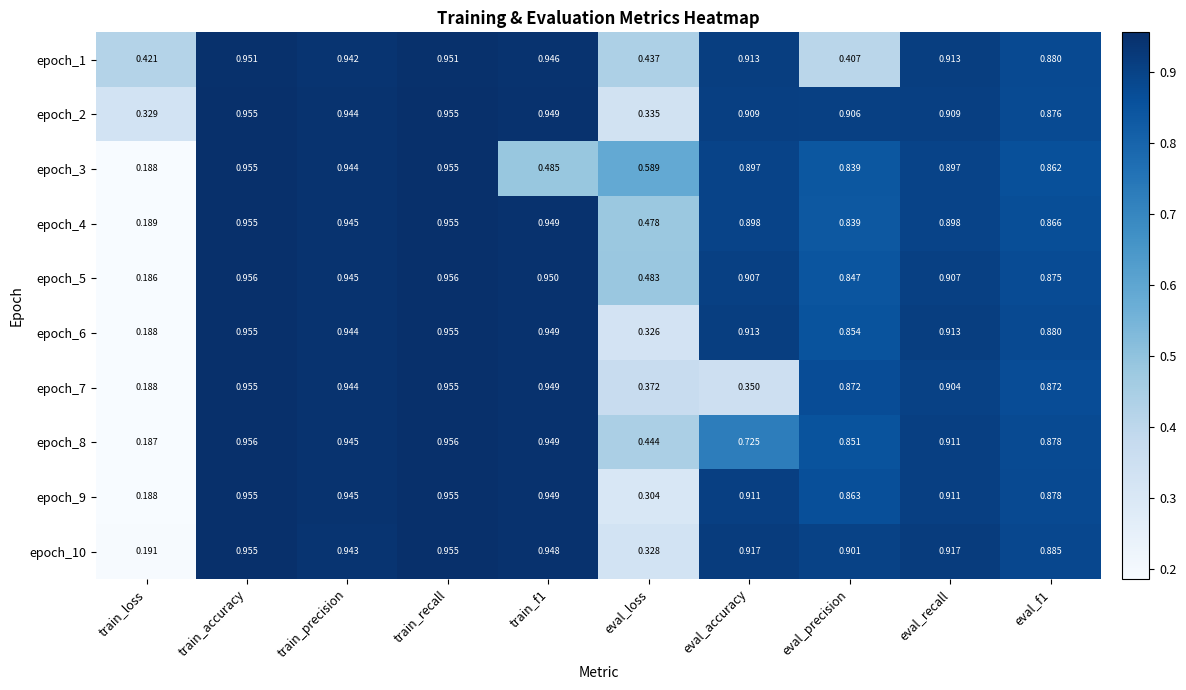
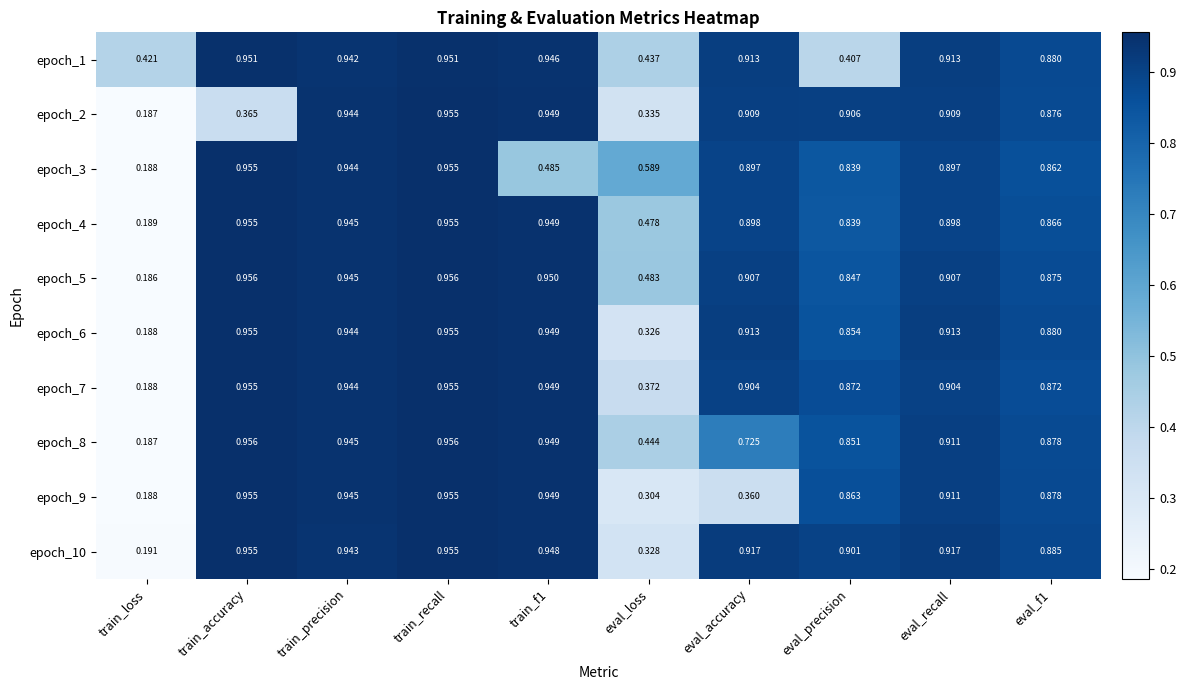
  {
    "epoch_1": {
      "train_loss": 0.421,
      "train_accuracy": 0.951,
      "train_precision": 0.942,
      "train_recall": 0.951,
      "train_f1": 0.946,
      "eval_loss": 0.437,
      "eval_accuracy": 0.913,
      "eval_precision": 0.407,
      "eval_recall": 0.913,
      "eval_f1": 0.880
    },
    "epoch_2": {
-     "train_loss": 0.329,
-     "train_accuracy": 0.955,
+     "train_loss": 0.187,
+     "train_accuracy": 0.365,
      "train_precision": 0.944,
      "train_recall": 0.955,
      "train_f1": 0.949,
      "eval_loss": 0.335,
      "eval_accuracy": 0.909,
      "eval_precision": 0.906,
      "eval_recall": 0.909,
      "eval_f1": 0.876
    },
    "epoch_3": {
      "train_loss": 0.188,
      "train_accuracy": 0.955,
      "train_precision": 0.944,
      "train_recall": 0.955,
      "train_f1": 0.485,
      "eval_loss": 0.589,
      "eval_accuracy": 0.897,
      "eval_precision": 0.839,
      "eval_recall": 0.897,
      "eval_f1": 0.862
    },
    "epoch_4": {
      "train_loss": 0.189,
      "train_accuracy": 0.955,
      "train_precision": 0.945,
      "train_recall": 0.955,
      "train_f1": 0.949,
      "eval_loss": 0.478,
      "eval_accuracy": 0.898,
      "eval_precision": 0.839,
      "eval_recall": 0.898,
      "eval_f1": 0.866
    },
    "epoch_5": {
      "train_loss": 0.186,
      "train_accuracy": 0.956,
      "train_precision": 0.945,
      "train_recall": 0.956,
      "train_f1": 0.950,
      "eval_loss": 0.483,
      "eval_accuracy": 0.907,
      "eval_precision": 0.847,
      "eval_recall": 0.907,
      "eval_f1": 0.875
    },
    "epoch_6": {
      "train_loss": 0.188,
      "train_accuracy": 0.955,
      "train_precision": 0.944,
      "train_recall": 0.955,
      "train_f1": 0.949,
      "eval_loss": 0.326,
      "eval_accuracy": 0.913,
      "eval_precision": 0.854,
      "eval_recall": 0.913,
      "eval_f1": 0.880
    },
    "epoch_7": {
      "train_loss": 0.188,
      "train_accuracy": 0.955,
      "train_precision": 0.944,
      "train_recall": 0.955,
      "train_f1": 0.949,
      "eval_loss": 0.372,
-     "eval_accuracy": 0.350,
+     "eval_accuracy": 0.904,
      "eval_precision": 0.872,
      "eval_recall": 0.904,
      "eval_f1": 0.872
    },
    "epoch_8": {
      "train_loss": 0.187,
      "train_accuracy": 0.956,
      "train_precision": 0.945,
      "train_recall": 0.956,
      "train_f1": 0.949,
      "eval_loss": 0.444,
      "eval_accuracy": 0.725,
      "eval_precision": 0.851,
      "eval_recall": 0.911,
      "eval_f1": 0.878
    },
    "epoch_9": {
      "train_loss": 0.188,
      "train_accuracy": 0.955,
      "train_precision": 0.945,
      "train_recall": 0.955,
      "train_f1": 0.949,
      "eval_loss": 0.304,
-     "eval_accuracy": 0.911,
+     "eval_accuracy": 0.360,
      "eval_precision": 0.863,
      "eval_recall": 0.911,
      "eval_f1": 0.878
    },
    "epoch_10": {
      "train_loss": 0.191,
      "train_accuracy": 0.955,
      "train_precision": 0.943,
      "train_recall": 0.955,
      "train_f1": 0.948,
      "eval_loss": 0.328,
      "eval_accuracy": 0.917,
      "eval_precision": 0.901,
      "eval_recall": 0.917,
      "eval_f1": 0.885
    }
  }
